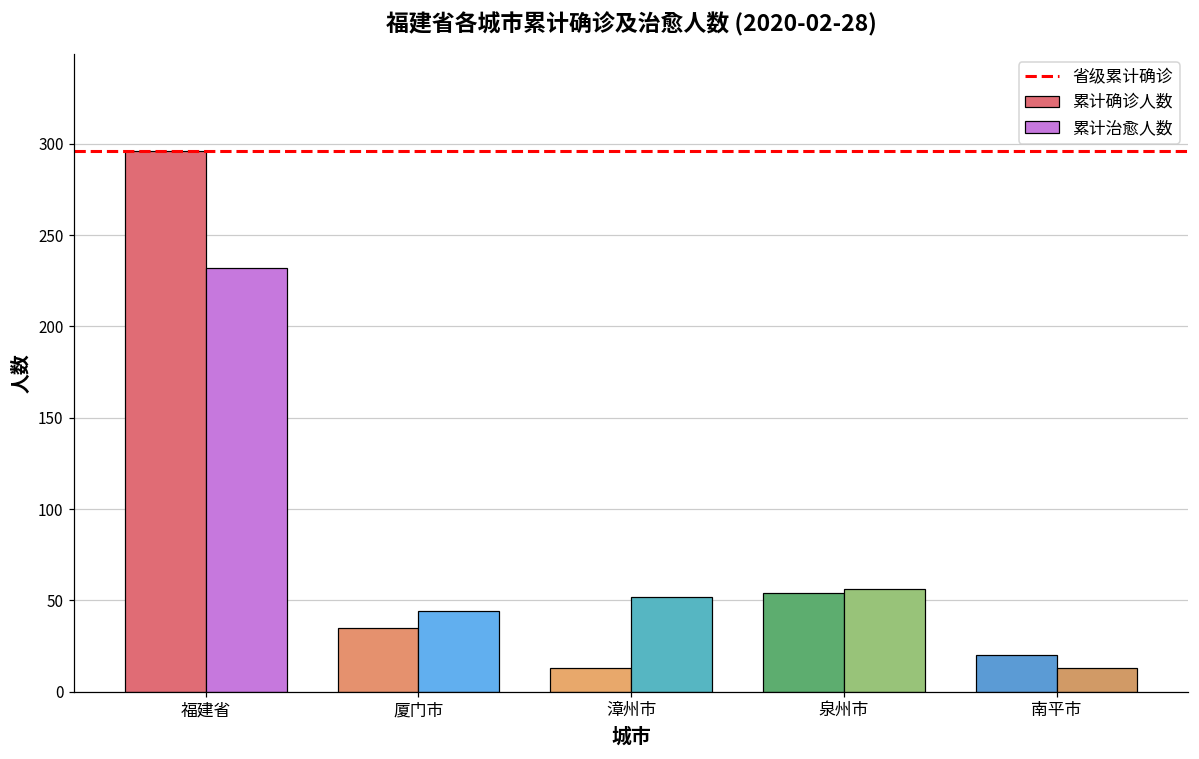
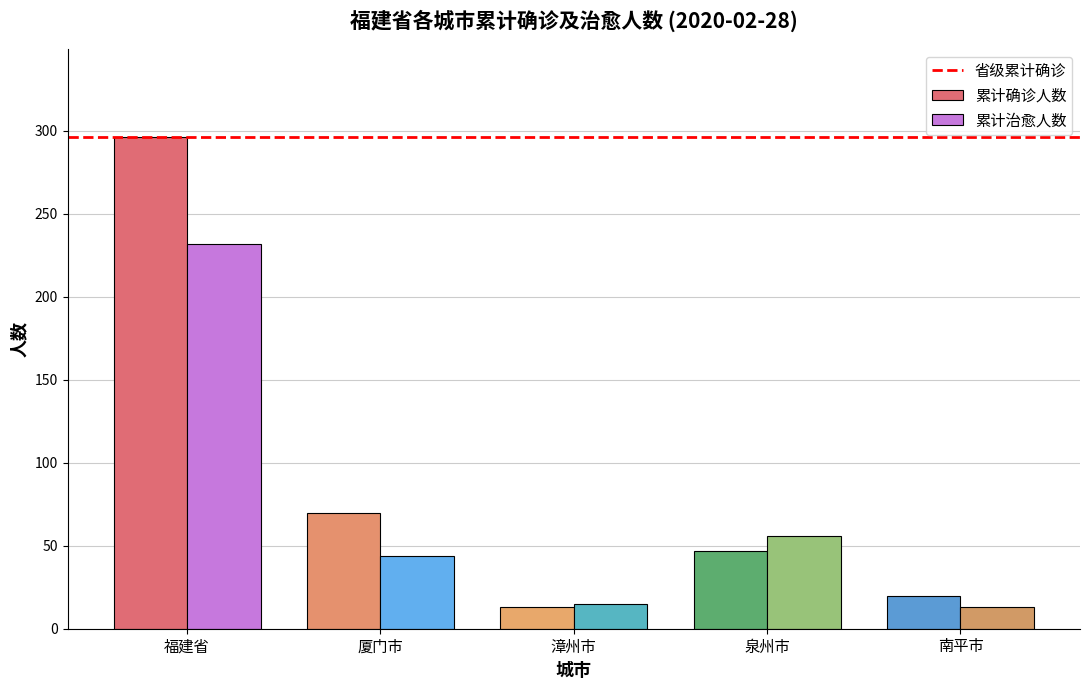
  {
    "累计确诊人数": {
      "福建省": 296,
-     "厦门市": 35,
+     "厦门市": 70,
      "漳州市": 13,
-     "泉州市": 54,
+     "泉州市": 47,
      "南平市": 20
    },
    "累计治愈人数": {
      "福建省": 232,
      "厦门市": 44,
-     "漳州市": 52,
+     "漳州市": 15,
      "泉州市": 56,
      "南平市": 13
    }
  }
